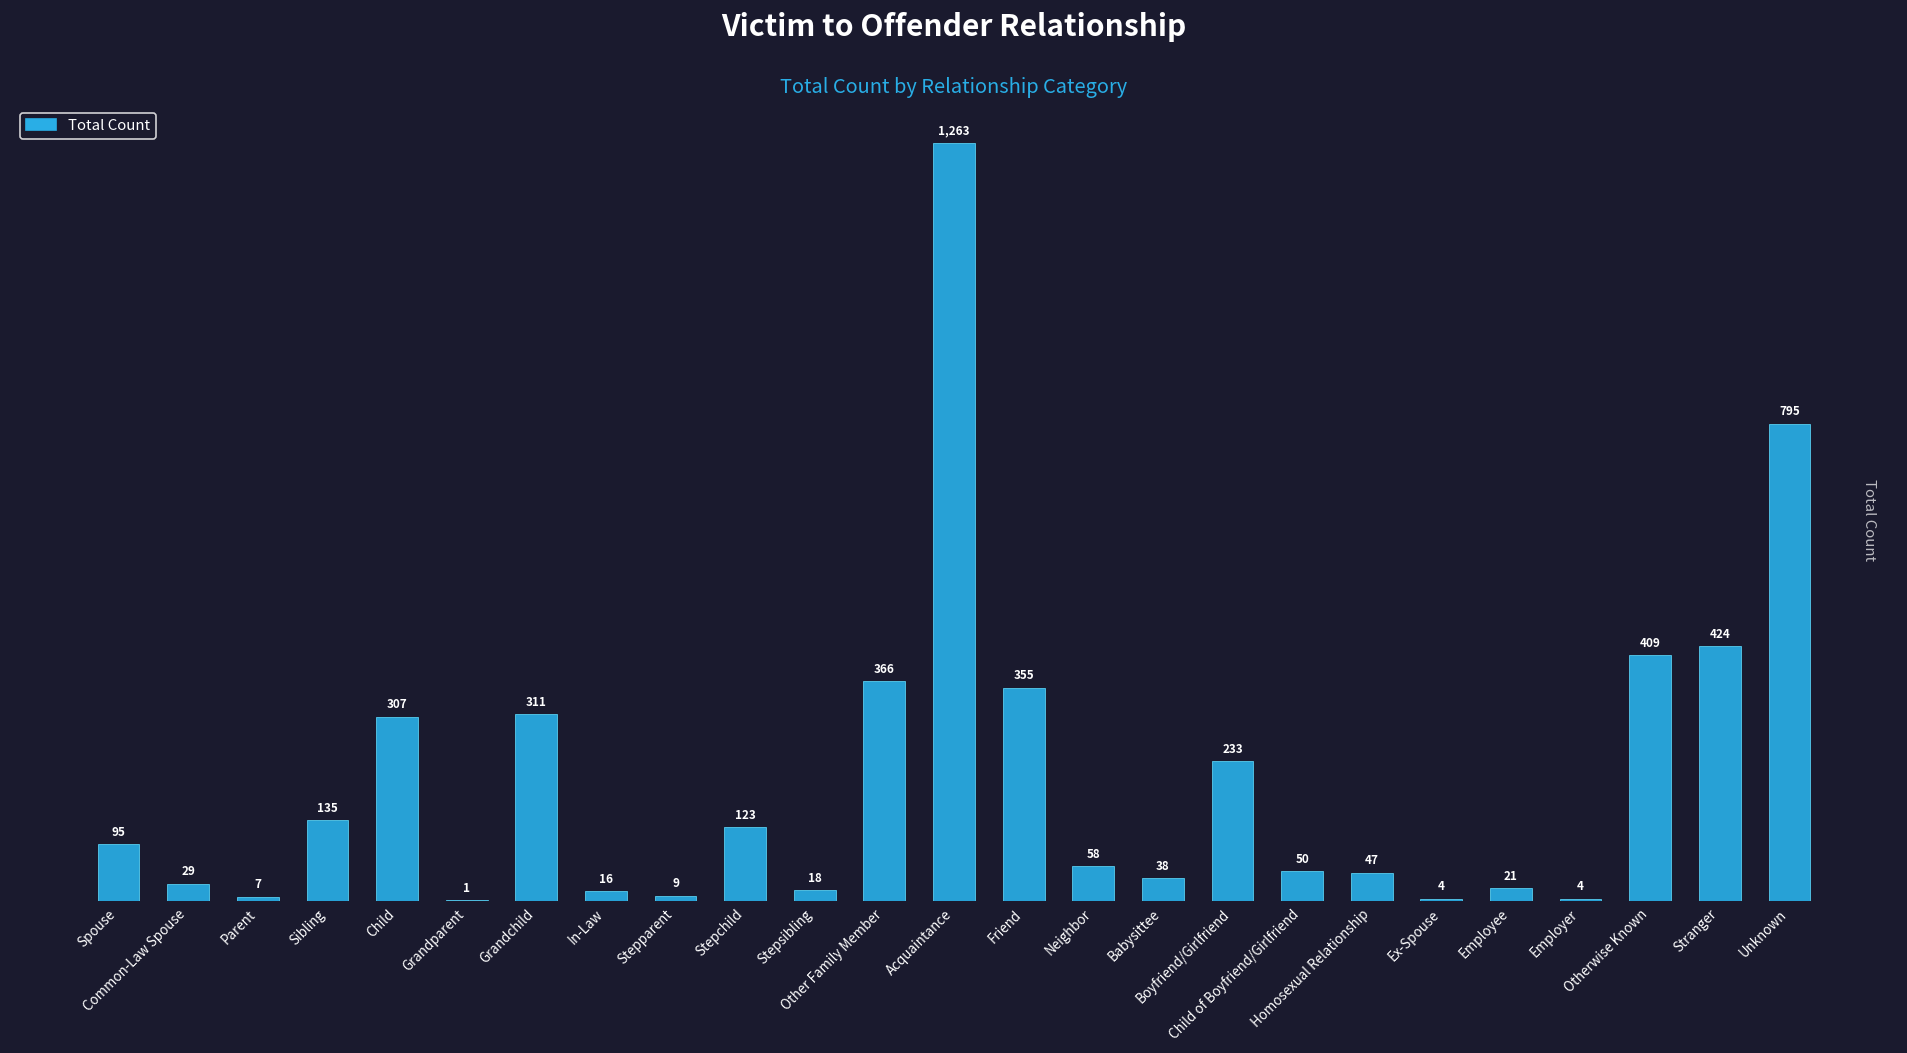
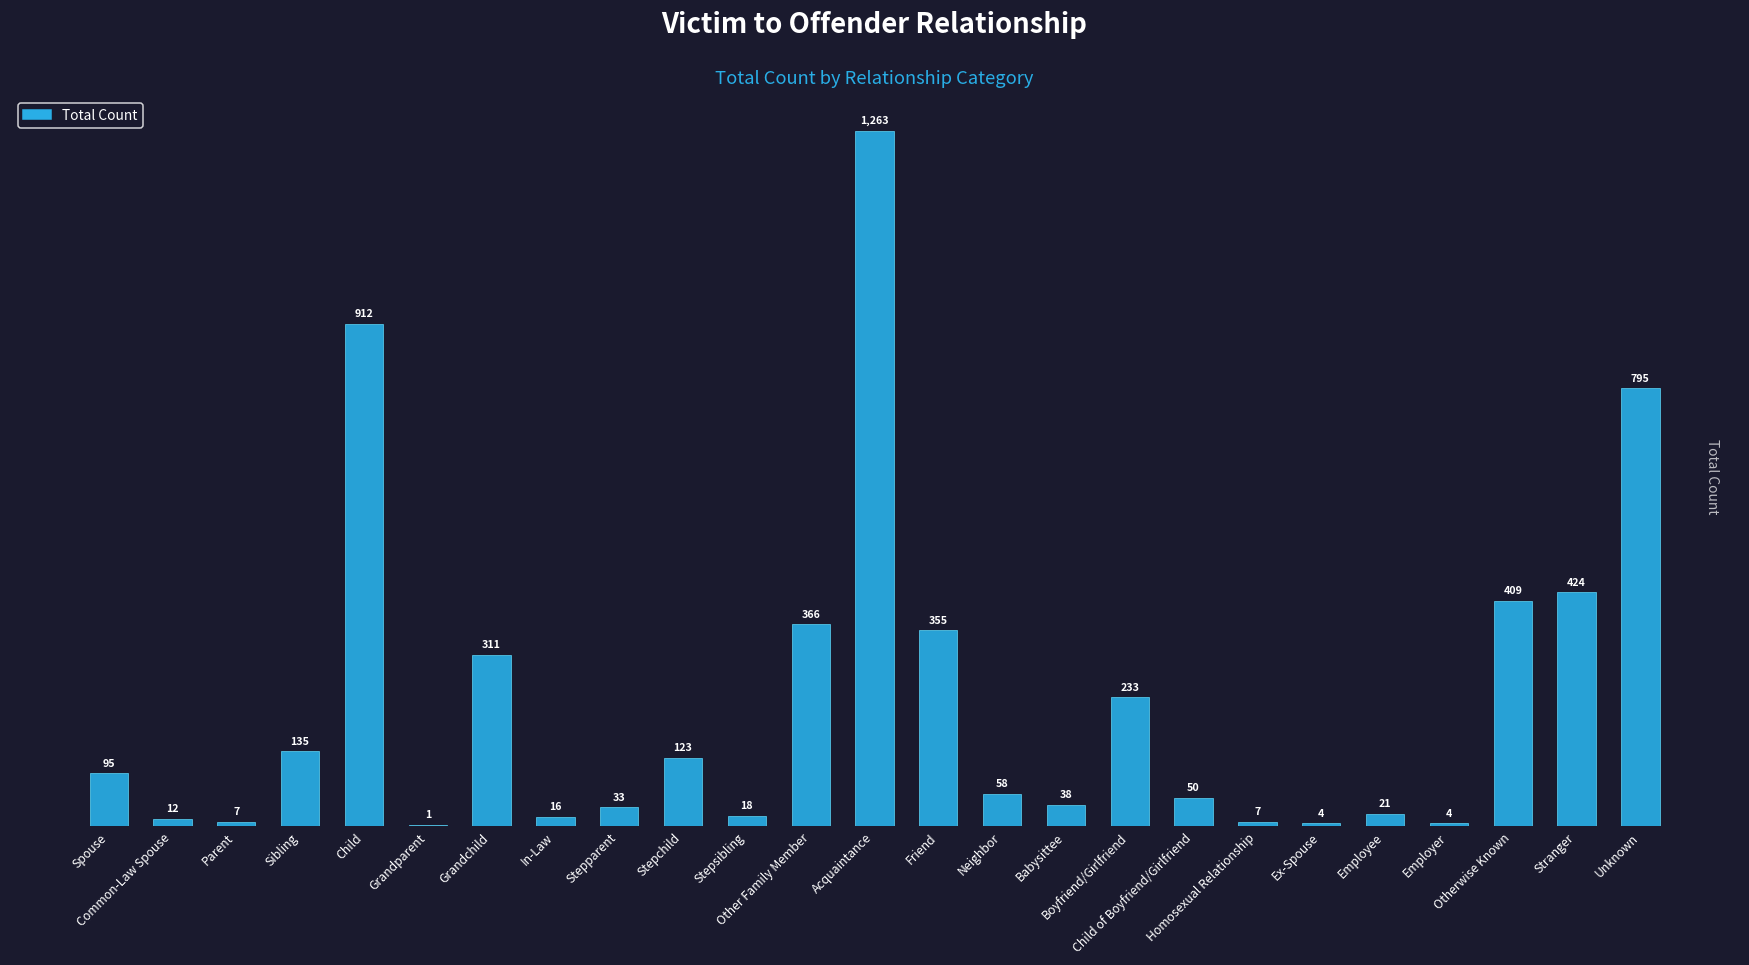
  {
    "Spouse": "95",
-   "Common-Law Spouse": "29",
+   "Common-Law Spouse": "12",
    "Parent": "7",
    "Sibling": "135",
-   "Child": "307",
+   "Child": "912",
    "Grandparent": "1",
    "Grandchild": "311",
    "In-Law": "16",
-   "Stepparent": "9",
+   "Stepparent": "33",
    "Stepchild": "123",
    "Stepsibling": "18",
    "Other Family Member": "366",
    "Acquaintance": "1,263",
    "Friend": "355",
    "Neighbor": "58",
    "Babysittee": "38",
    "Boyfriend/Girlfriend": "233",
    "Child of Boyfriend/Girlfriend": "50",
-   "Homosexual Relationship": "47",
+   "Homosexual Relationship": "7",
    "Ex-Spouse": "4",
    "Employee": "21",
    "Employer": "4",
    "Otherwise Known": "409",
    "Stranger": "424",
    "Unknown": "795"
  }
